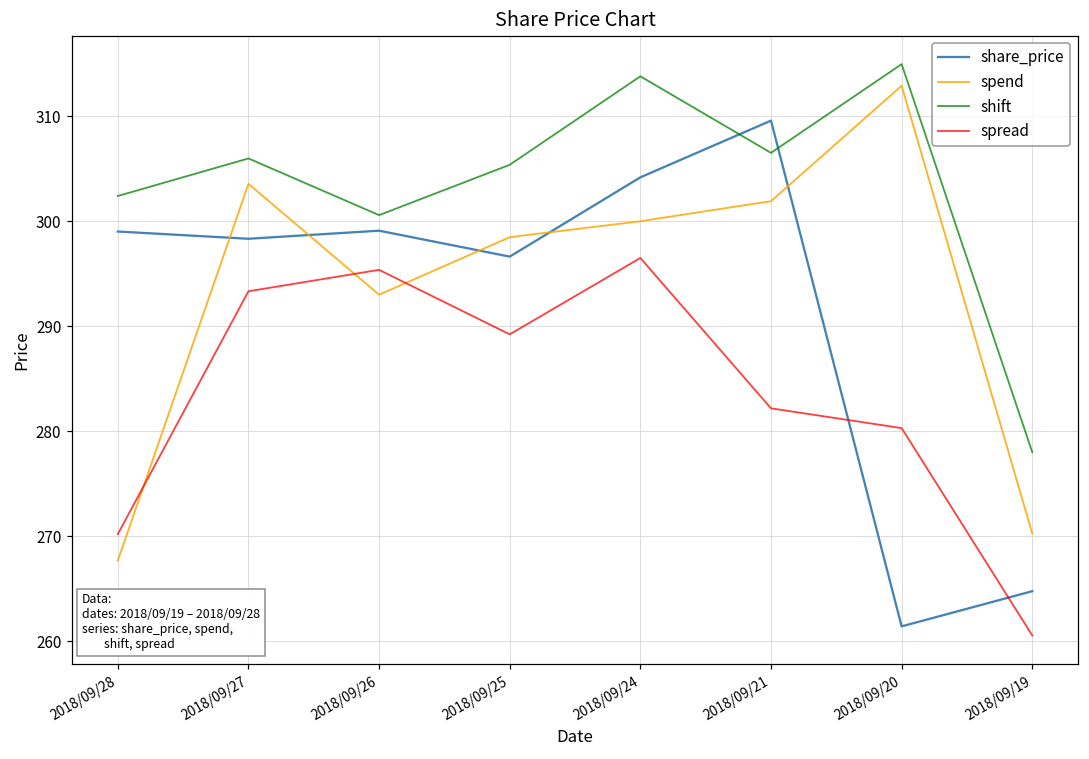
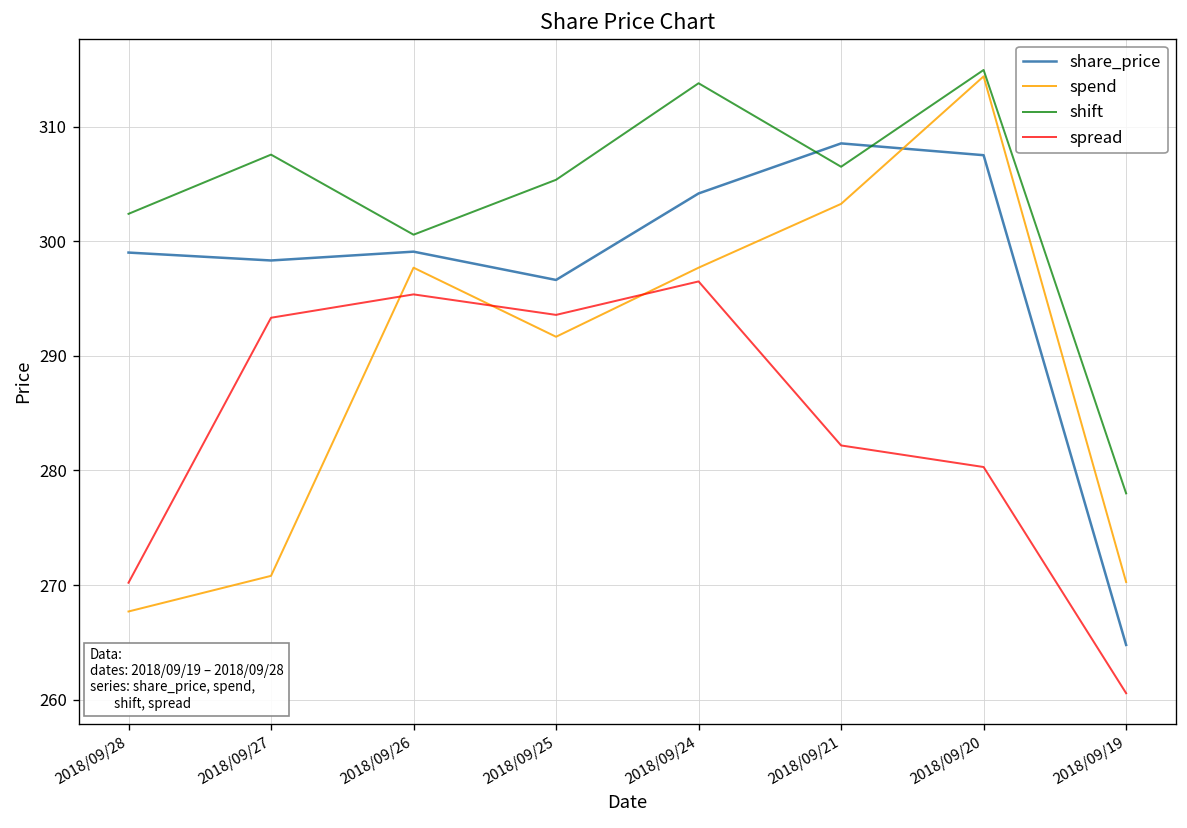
  {
    "share_price": {
      "2018/09/28": 299,
      "2018/09/27": 298,
      "2018/09/26": 299,
      "2018/09/25": 297,
      "2018/09/24": 304,
-     "2018/09/21": 310,
-     "2018/09/20": 261,
+     "2018/09/21": 309,
+     "2018/09/20": 308,
      "2018/09/19": 265
    },
    "spend": {
      "2018/09/28": 268,
-     "2018/09/27": 304,
-     "2018/09/26": 293,
-     "2018/09/25": 298,
-     "2018/09/24": 300,
-     "2018/09/21": 302,
-     "2018/09/20": 313,
+     "2018/09/27": 271,
+     "2018/09/26": 298,
+     "2018/09/25": 292,
+     "2018/09/24": 298,
+     "2018/09/21": 303,
+     "2018/09/20": 314,
      "2018/09/19": 270
    },
    "shift": {
      "2018/09/28": 302,
-     "2018/09/27": 306,
+     "2018/09/27": 308,
      "2018/09/26": 301,
      "2018/09/25": 305,
      "2018/09/24": 314,
      "2018/09/21": 307,
      "2018/09/20": 315,
      "2018/09/19": 278
    },
    "spread": {
      "2018/09/28": 270,
      "2018/09/27": 293,
      "2018/09/26": 295,
-     "2018/09/25": 289,
+     "2018/09/25": 294,
      "2018/09/24": 297,
      "2018/09/21": 282,
      "2018/09/20": 280,
      "2018/09/19": 261
    }
  }
